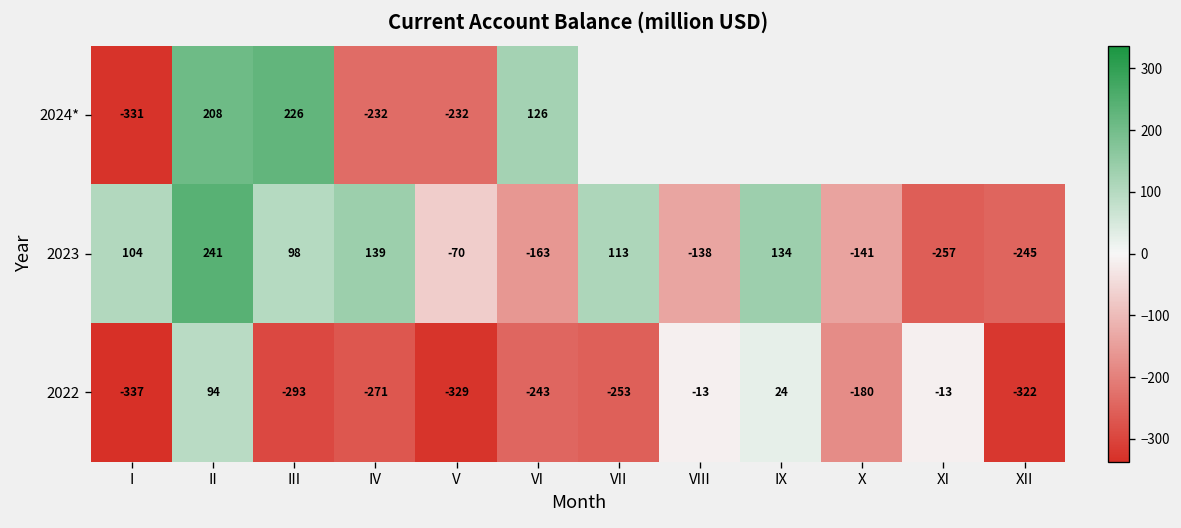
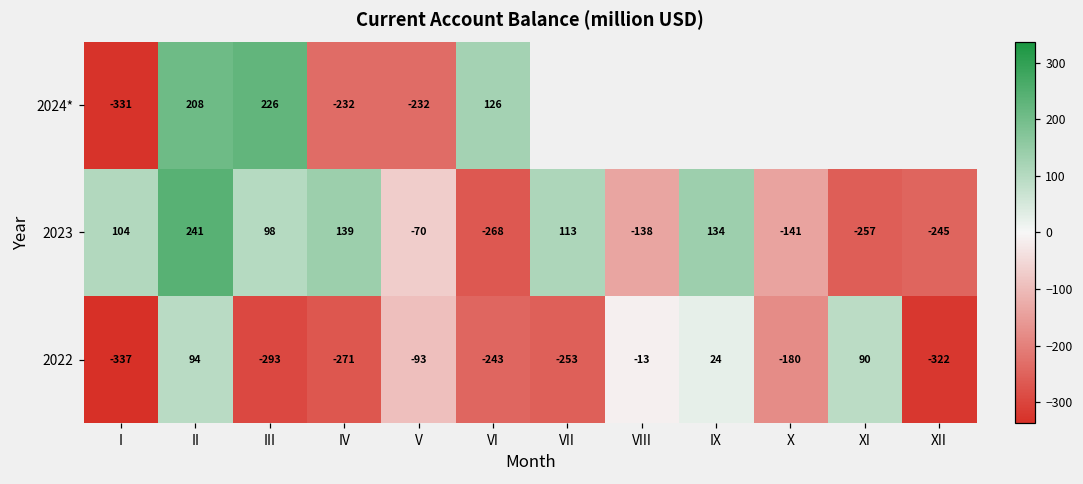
  {
    "2024*": {
      "I": -331,
      "II": 208,
      "III": 226,
      "IV": -232,
      "V": -232,
      "VI": 126
    },
    "2023": {
      "I": 104,
      "II": 241,
      "III": 98,
      "IV": 139,
      "V": -70,
-     "VI": -163,
+     "VI": -268,
      "VII": 113,
      "VIII": -138,
      "IX": 134,
      "X": -141,
      "XI": -257,
      "XII": -245
    },
    "2022": {
      "I": -337,
      "II": 94,
      "III": -293,
      "IV": -271,
-     "V": -329,
+     "V": -93,
      "VI": -243,
      "VII": -253,
      "VIII": -13,
      "IX": 24,
      "X": -180,
-     "XI": -13,
+     "XI": 90,
      "XII": -322
    }
  }
